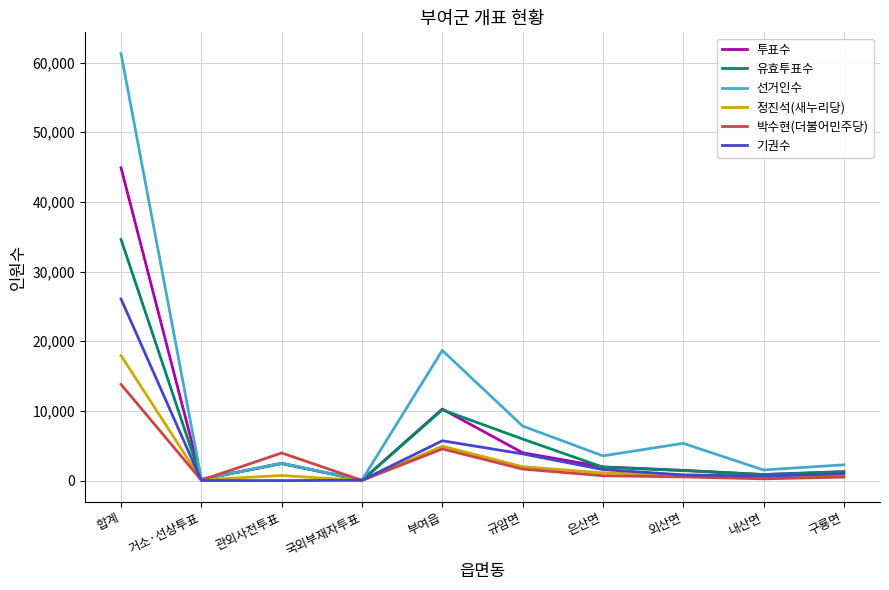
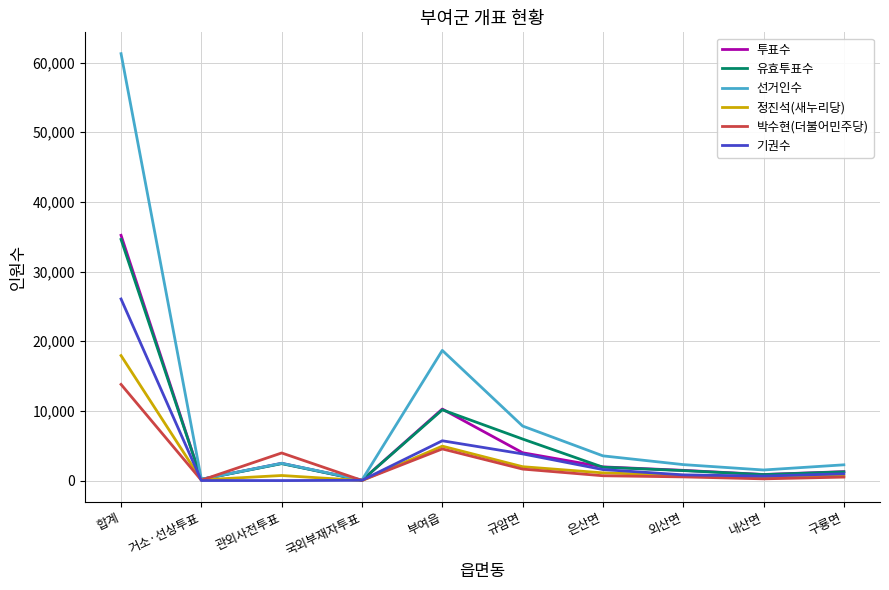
  {
    "투표수": {
-     "합계": "45,000"
+     "합계": "35,000"
    },
    "유효투표수": {
      "합계": "35,000",
      "규암면": "6,000"
    },
    "선거인수": {
      "합계": "61,000",
      "부여읍": "19,000",
      "규암면": "8,000",
      "은산면": "4,000",
-     "외산면": "5,000",
+     "외산면": "2,000",
      "내산면": "2,000",
      "구룡면": "2,000"
    },
    "정진석(새누리당)": {
      "합계": "18,000",
      "관외사전투표": "1,000",
      "부여읍": "5,000",
      "은산면": "1,000"
    },
    "박수현(더불어민주당)": {
      "합계": "14,000",
      "관외사전투표": "4,000",
      "부여읍": "5,000",
      "은산면": "1,000"
    },
    "기권수": {
      "합계": "26,000",
      "관외사전투표": "0",
      "부여읍": "6,000"
    }
  }
